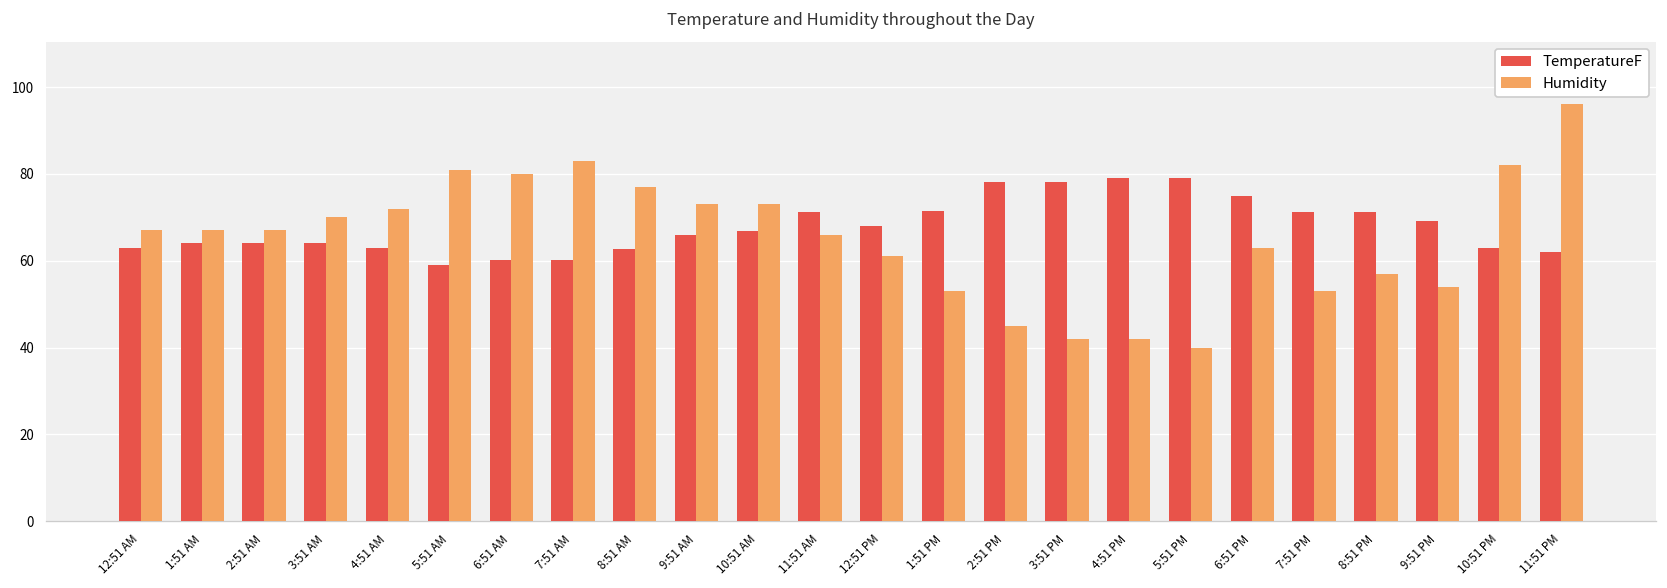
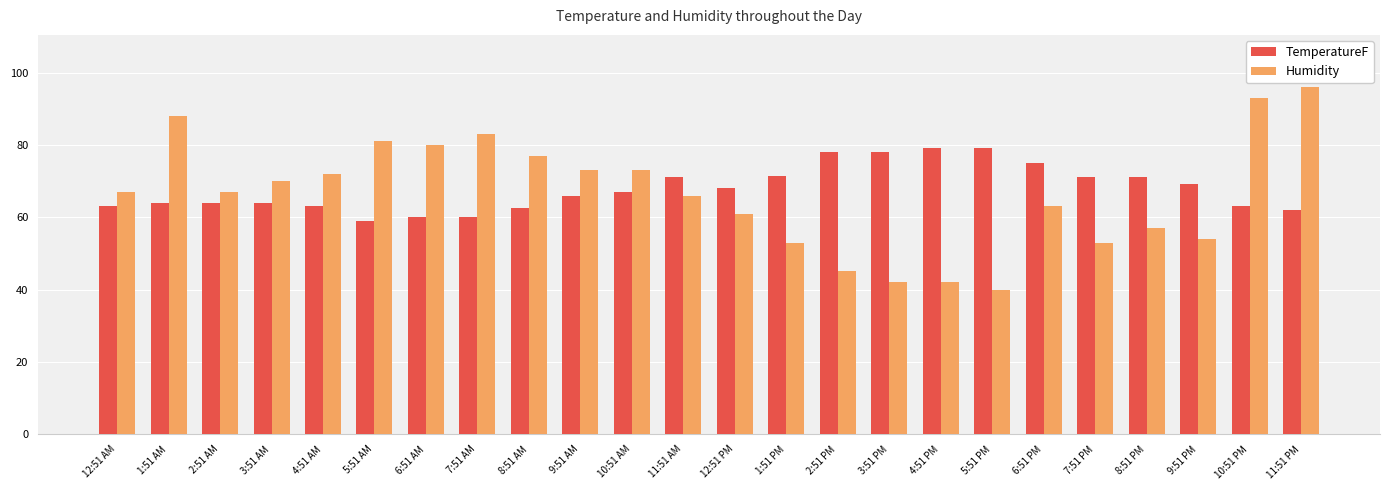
  {
    "TemperatureF": {
      "12:51 AM": 63,
      "1:51 AM": 64,
      "2:51 AM": 64,
      "3:51 AM": 64,
      "4:51 AM": 63,
      "5:51 AM": 59,
      "6:51 AM": 60,
      "7:51 AM": 60,
      "8:51 AM": 63,
      "9:51 AM": 66,
      "10:51 AM": 67,
      "11:51 AM": 71,
      "12:51 PM": 68,
      "1:51 PM": 71,
      "2:51 PM": 78,
      "3:51 PM": 78,
      "4:51 PM": 79,
      "5:51 PM": 79,
      "6:51 PM": 75,
      "7:51 PM": 71,
      "8:51 PM": 71,
      "9:51 PM": 69,
      "10:51 PM": 63,
      "11:51 PM": 62
    },
    "Humidity": {
      "12:51 AM": 67,
-     "1:51 AM": 67,
+     "1:51 AM": 88,
      "2:51 AM": 67,
      "3:51 AM": 70,
      "4:51 AM": 72,
      "5:51 AM": 81,
      "6:51 AM": 80,
      "7:51 AM": 83,
      "8:51 AM": 77,
      "9:51 AM": 73,
      "10:51 AM": 73,
      "11:51 AM": 66,
      "12:51 PM": 61,
      "1:51 PM": 53,
      "2:51 PM": 45,
      "3:51 PM": 42,
      "4:51 PM": 42,
      "5:51 PM": 40,
      "6:51 PM": 63,
      "7:51 PM": 53,
      "8:51 PM": 57,
      "9:51 PM": 54,
-     "10:51 PM": 82,
+     "10:51 PM": 93,
      "11:51 PM": 96
    }
  }
